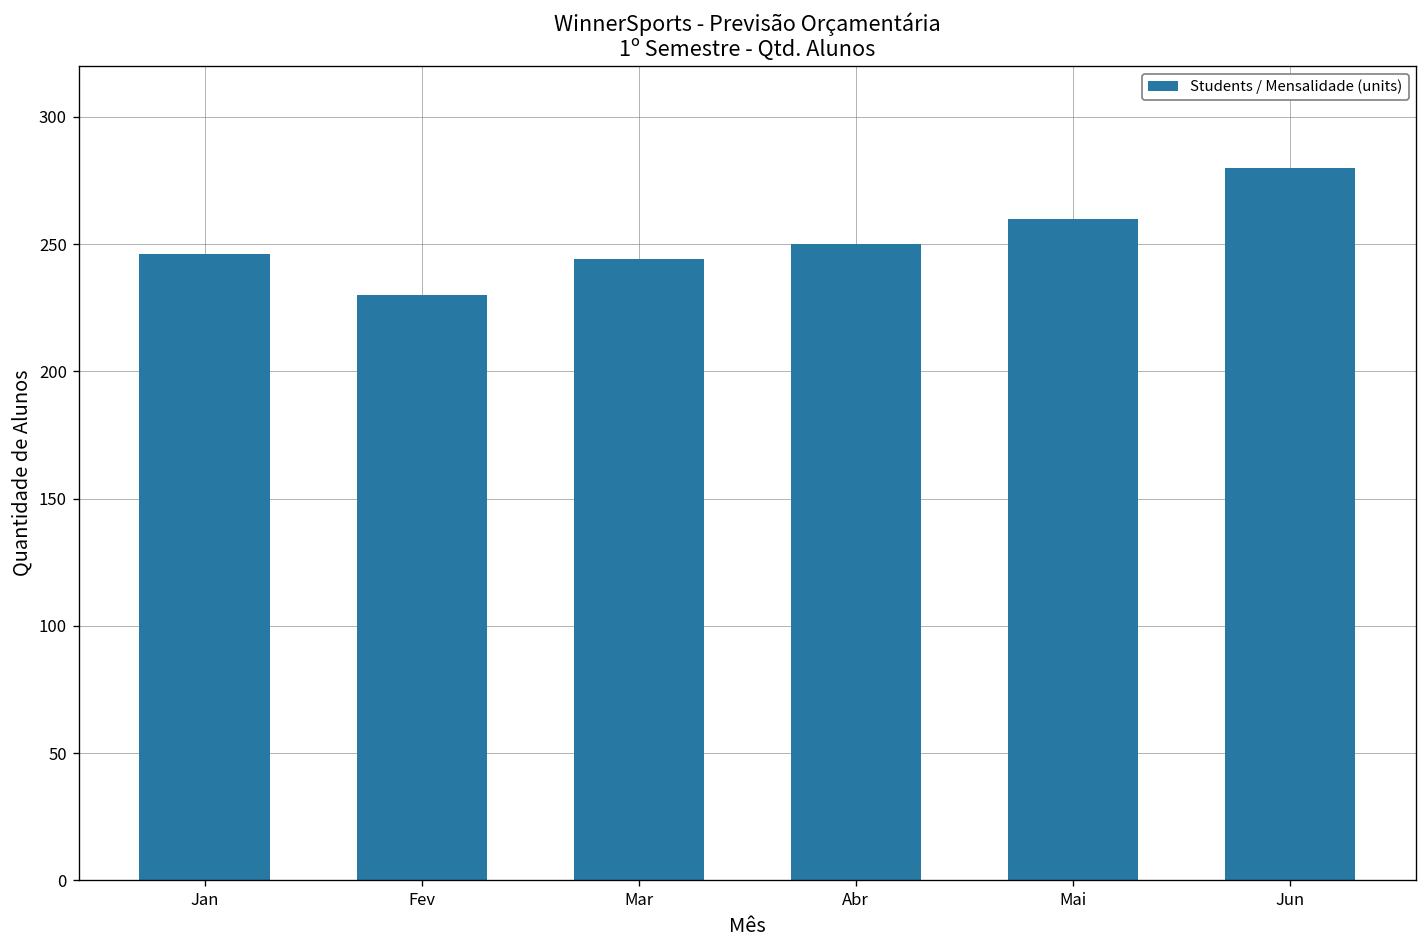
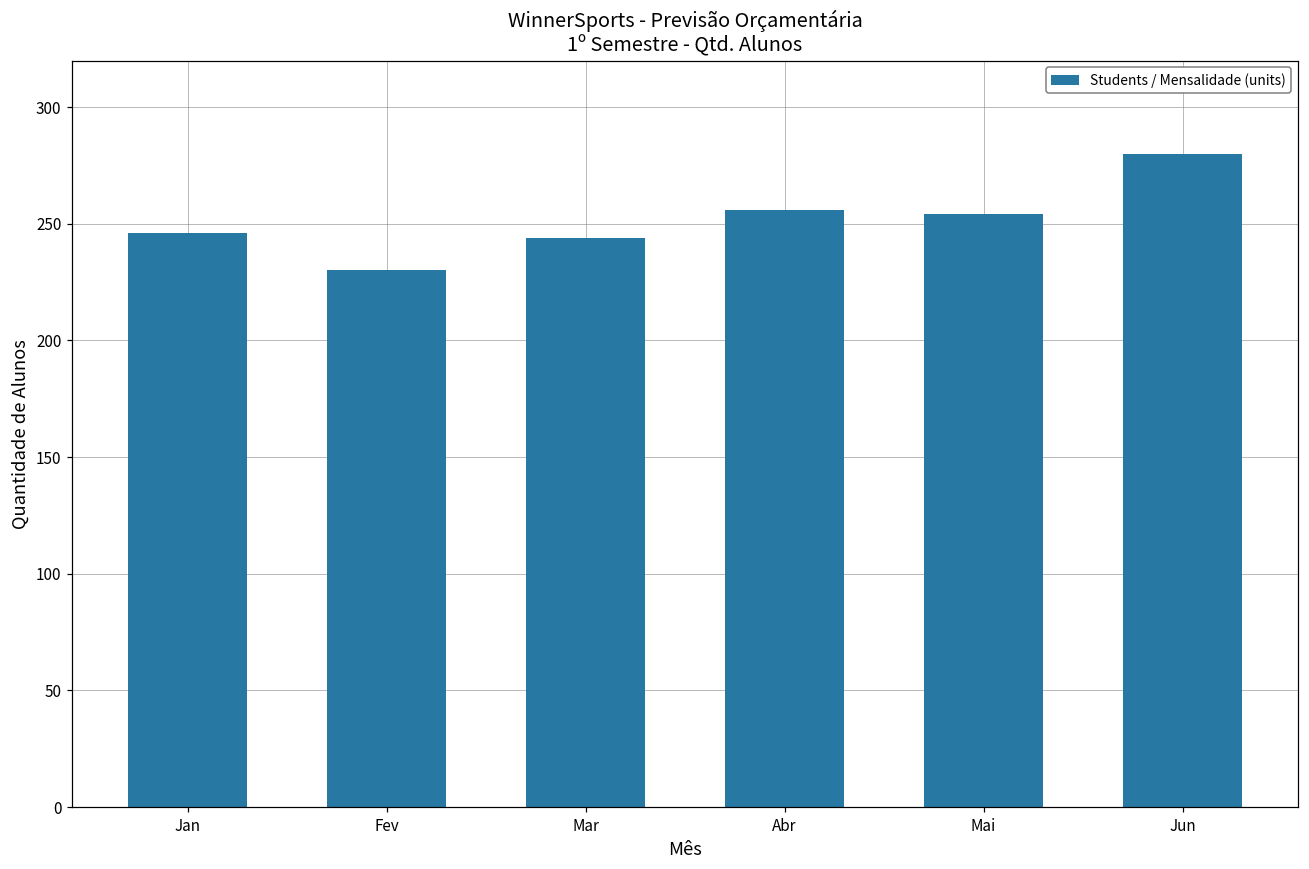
  {
    "Jan": 246,
    "Fev": 230,
    "Mar": 244,
-   "Abr": 250,
-   "Mai": 260,
+   "Abr": 256,
+   "Mai": 254,
    "Jun": 280
  }
